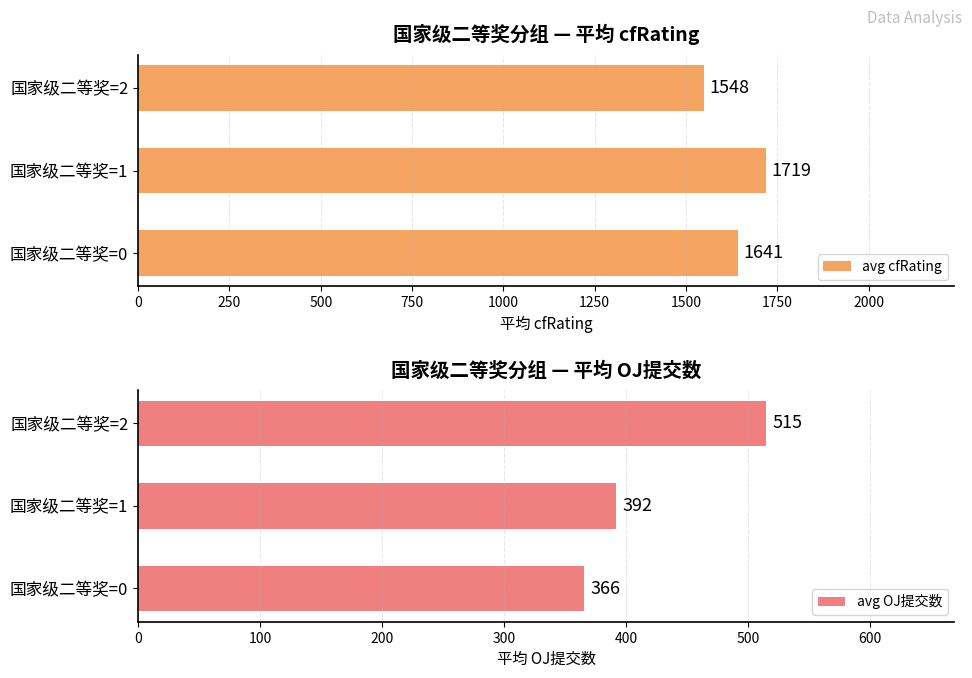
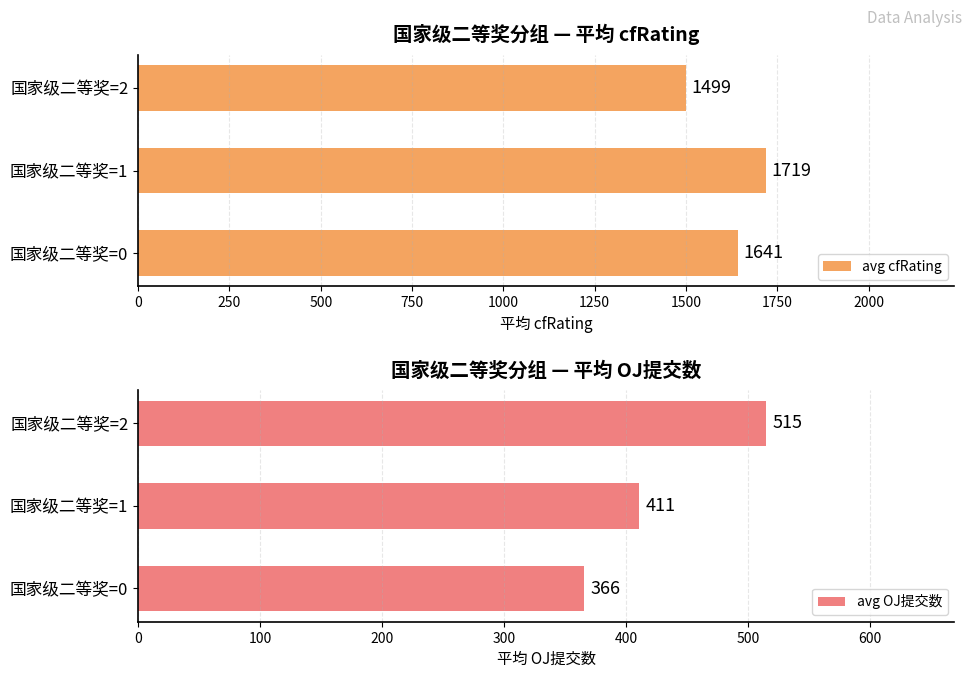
  {
    "国家级二等奖分组 — 平均 cfRating": {
-     "国家级二等奖=2": 1548,
+     "国家级二等奖=2": 1499,
      "国家级二等奖=1": 1719,
      "国家级二等奖=0": 1641
    },
    "国家级二等奖分组 — 平均 OJ提交数": {
      "国家级二等奖=2": 515,
-     "国家级二等奖=1": 392,
+     "国家级二等奖=1": 411,
      "国家级二等奖=0": 366
    }
  }
